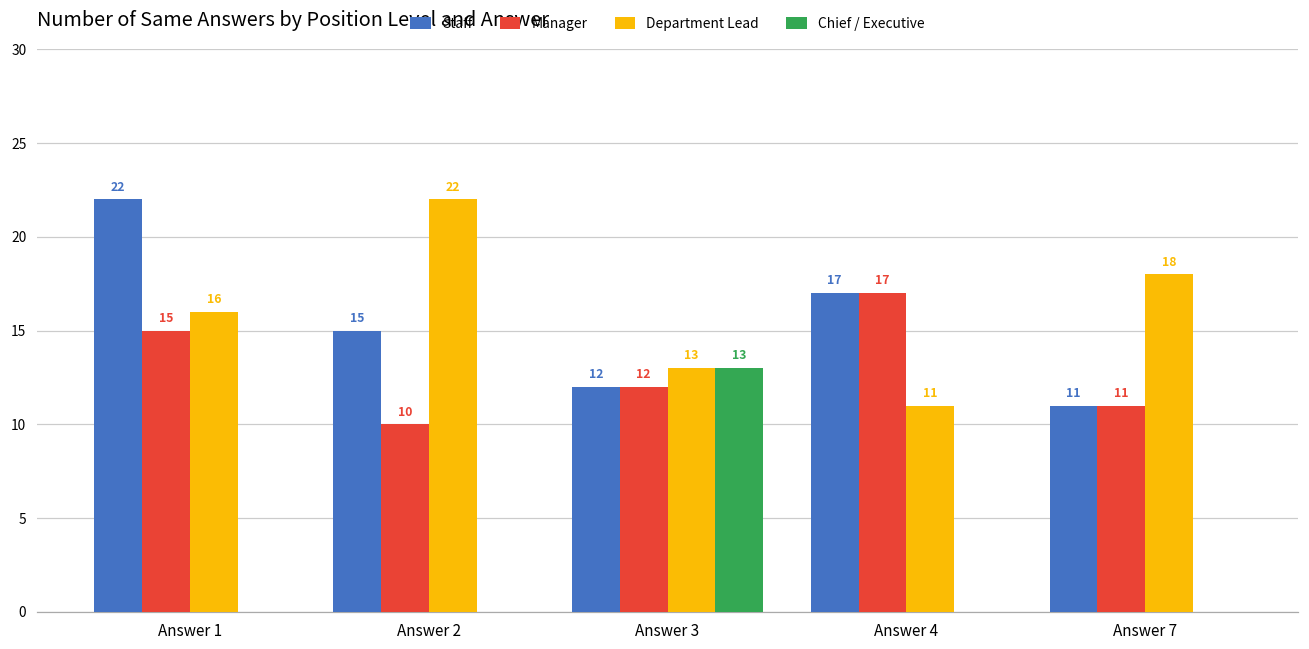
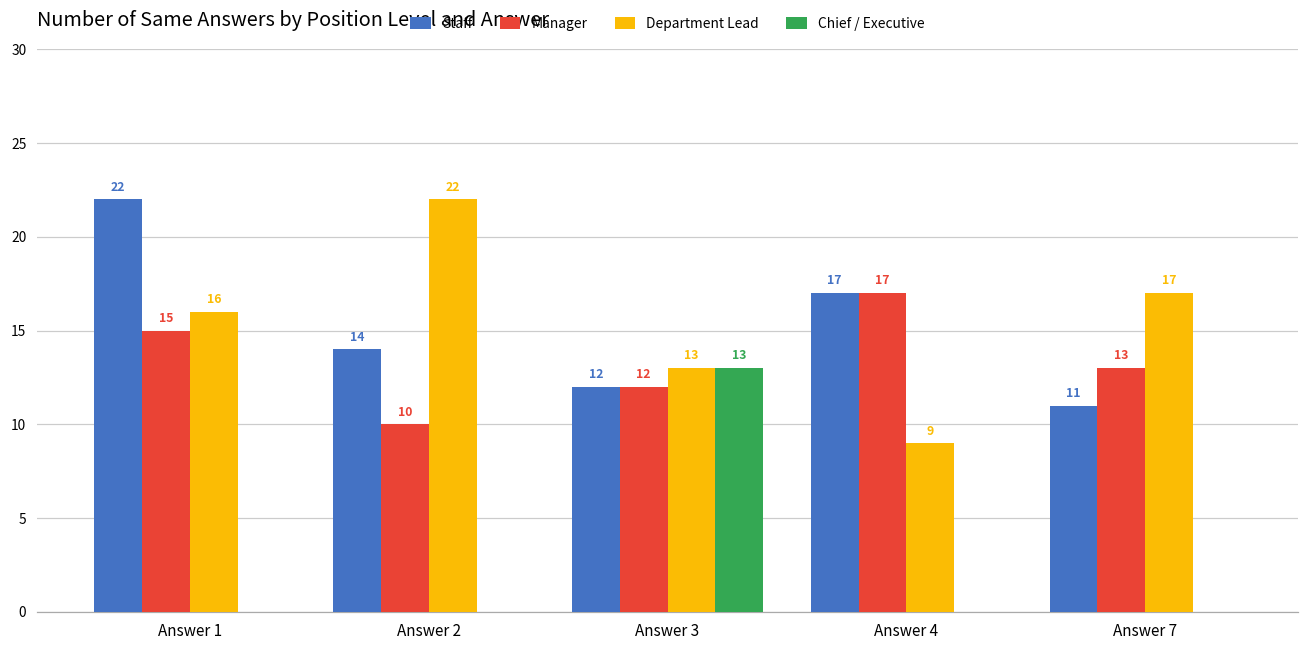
  {
    "Staff": {
      "Answer 1": 22,
-     "Answer 2": 15,
+     "Answer 2": 14,
      "Answer 3": 12,
      "Answer 4": 17,
      "Answer 7": 11
    },
    "Manager": {
      "Answer 1": 15,
      "Answer 2": 10,
      "Answer 3": 12,
      "Answer 4": 17,
-     "Answer 7": 11
+     "Answer 7": 13
    },
    "Department Lead": {
      "Answer 1": 16,
      "Answer 2": 22,
      "Answer 3": 13,
-     "Answer 4": 11,
-     "Answer 7": 18
+     "Answer 4": 9,
+     "Answer 7": 17
    },
    "Chief / Executive": {
      "Answer 3": 13
    }
  }
